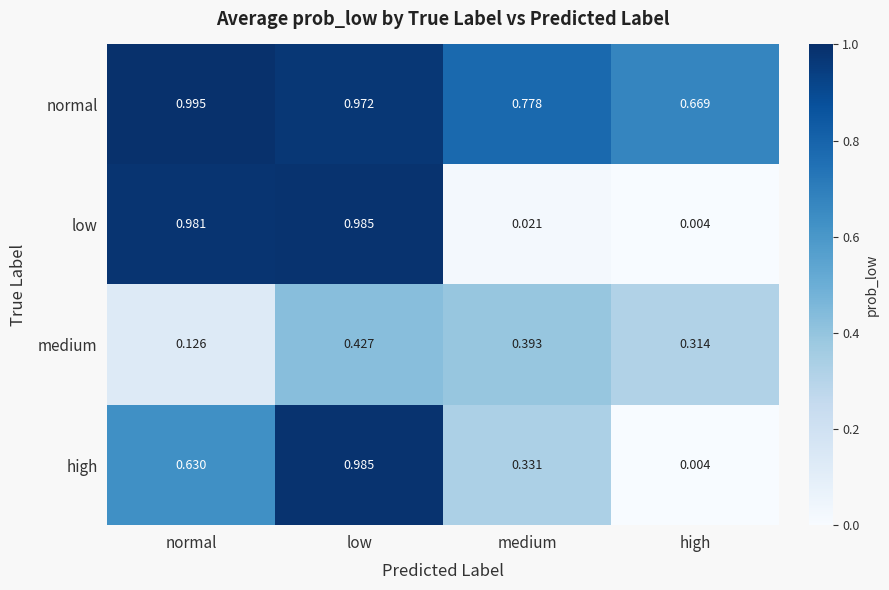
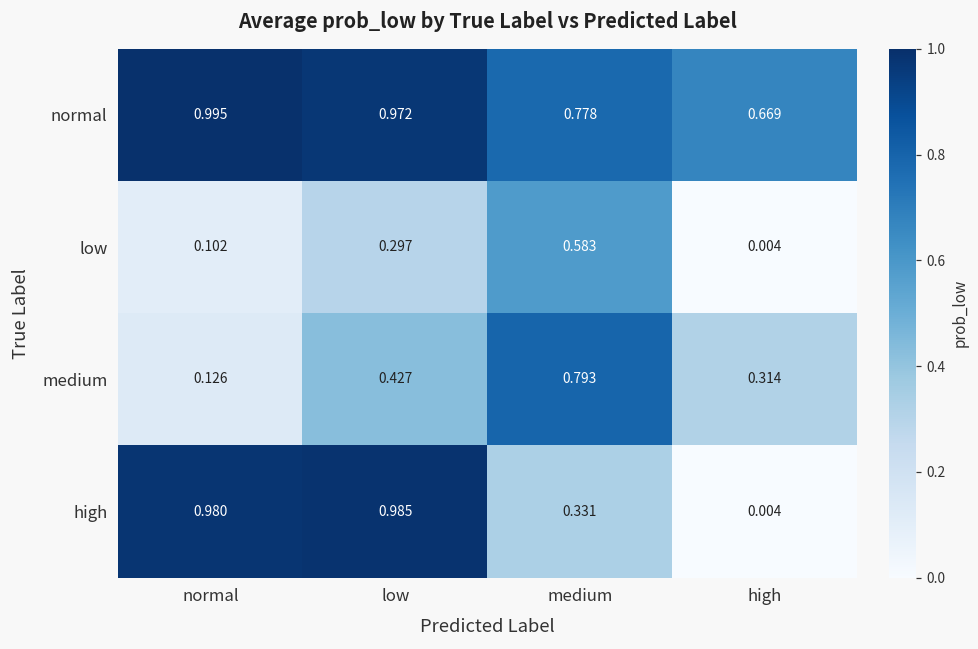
  {
    "normal": {
      "normal": 0.995,
      "low": 0.972,
      "medium": 0.778,
      "high": 0.669
    },
    "low": {
-     "normal": 0.981,
-     "low": 0.985,
-     "medium": 0.021,
+     "normal": 0.102,
+     "low": 0.297,
+     "medium": 0.583,
      "high": 0.004
    },
    "medium": {
      "normal": 0.126,
      "low": 0.427,
-     "medium": 0.393,
+     "medium": 0.793,
      "high": 0.314
    },
    "high": {
-     "normal": 0.630,
+     "normal": 0.980,
      "low": 0.985,
      "medium": 0.331,
      "high": 0.004
    }
  }
